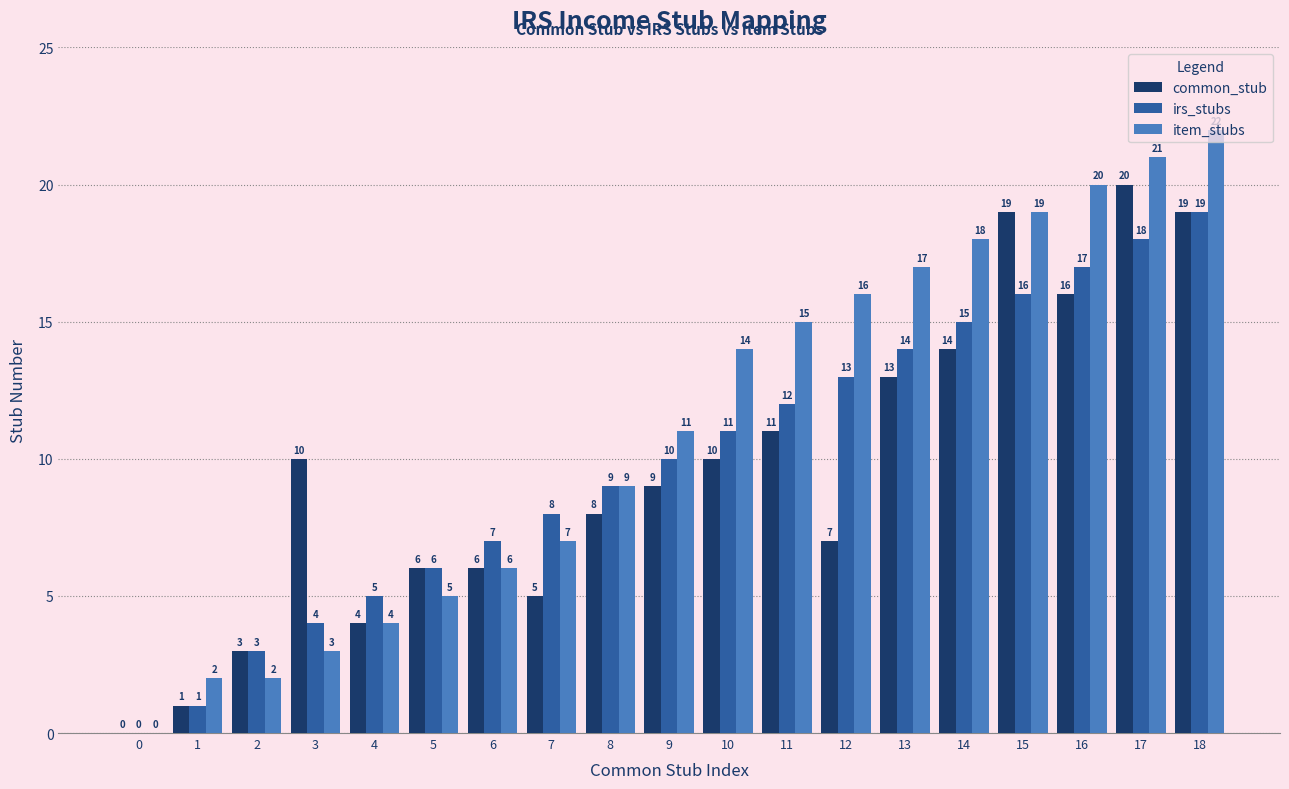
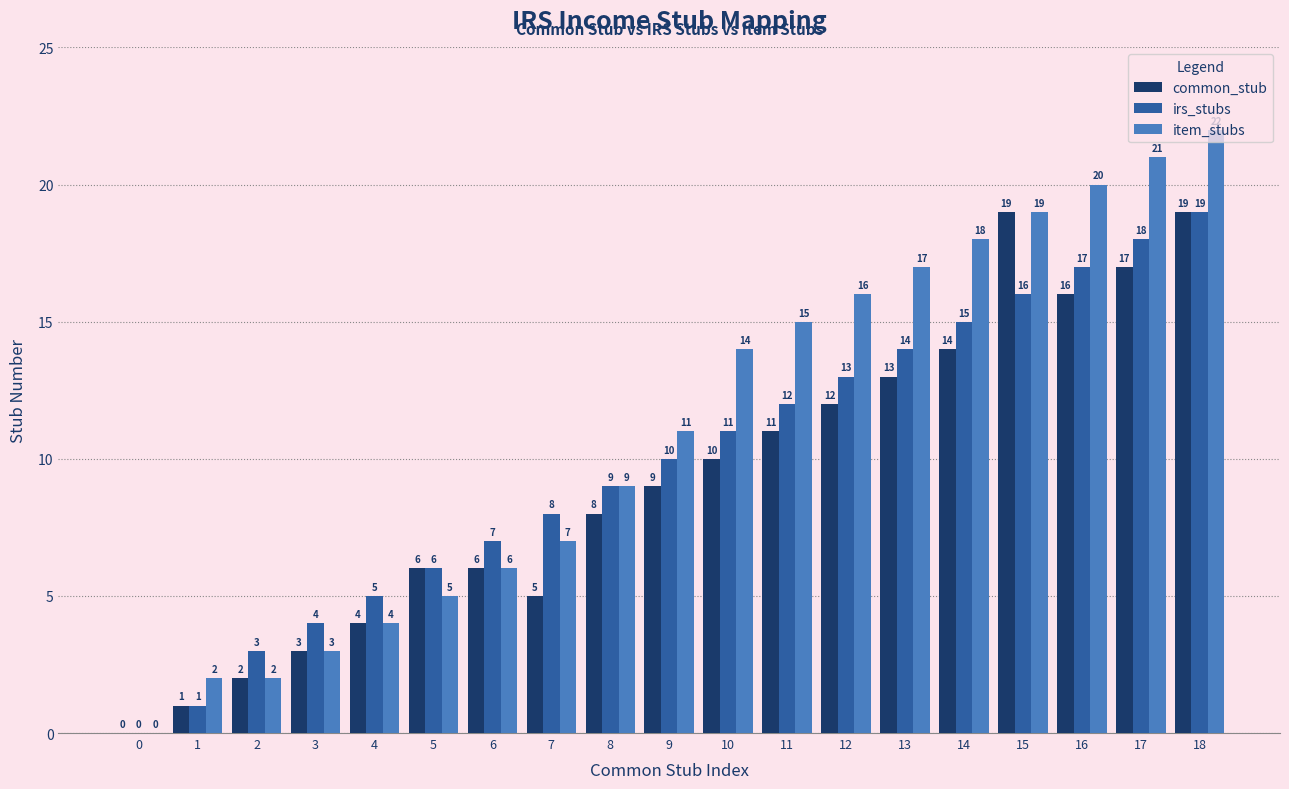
  {
    "common_stub": {
      "0": 0,
      "1": 1,
-     "2": 3,
-     "3": 10,
+     "2": 2,
+     "3": 3,
      "4": 4,
      "5": 6,
      "6": 6,
      "7": 5,
      "8": 8,
      "9": 9,
      "10": 10,
      "11": 11,
-     "12": 7,
+     "12": 12,
      "13": 13,
      "14": 14,
      "15": 19,
      "16": 16,
-     "17": 20,
+     "17": 17,
      "18": 19
    }
  }
